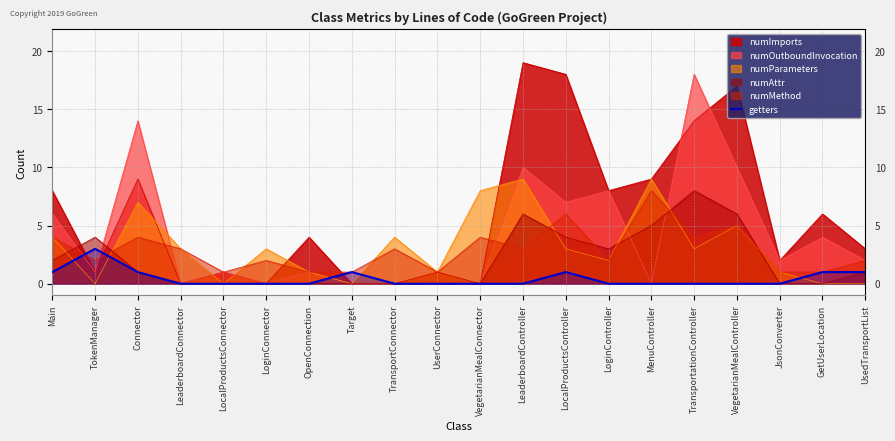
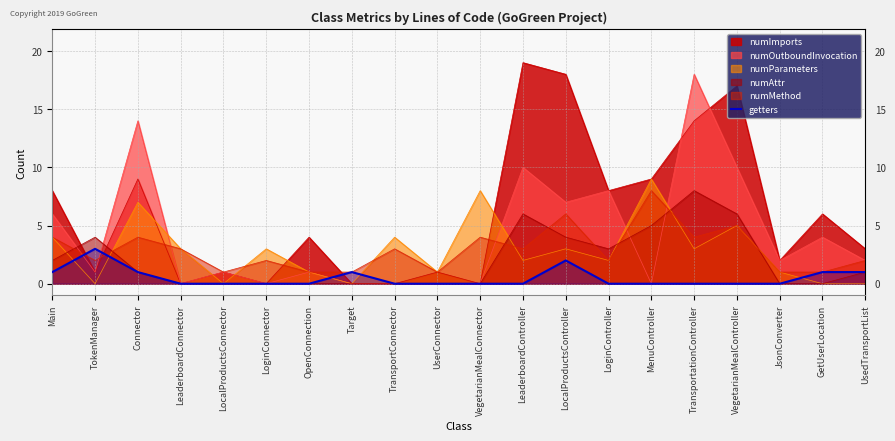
  {
    "numParameters": {
      "TokenManager": 0,
      "Connector": 7,
      "LoginConnector": 3,
      "TransportConnector": 4,
      "VegetarianMealConnector": 8,
-     "LeaderboardController": 9,
+     "LeaderboardController": 2,
      "LocalProductsController": 3,
      "TransportationController": 3,
      "UsedTransportList": 0
    },
    "getters": {
      "Main": 1,
      "TokenManager": 3,
      "LeaderboardController": 0,
-     "LocalProductsController": 1,
+     "LocalProductsController": 2,
      "LoginController": 0,
      "TransportationController": 0,
      "VegetarianMealController": 0
    }
  }
